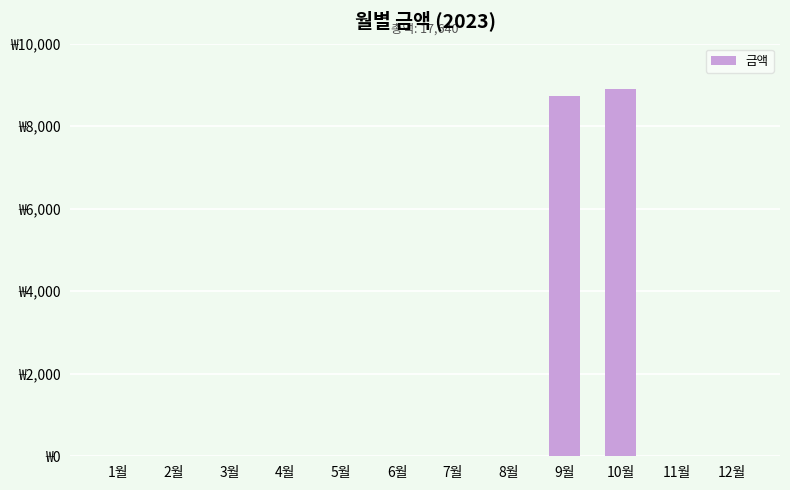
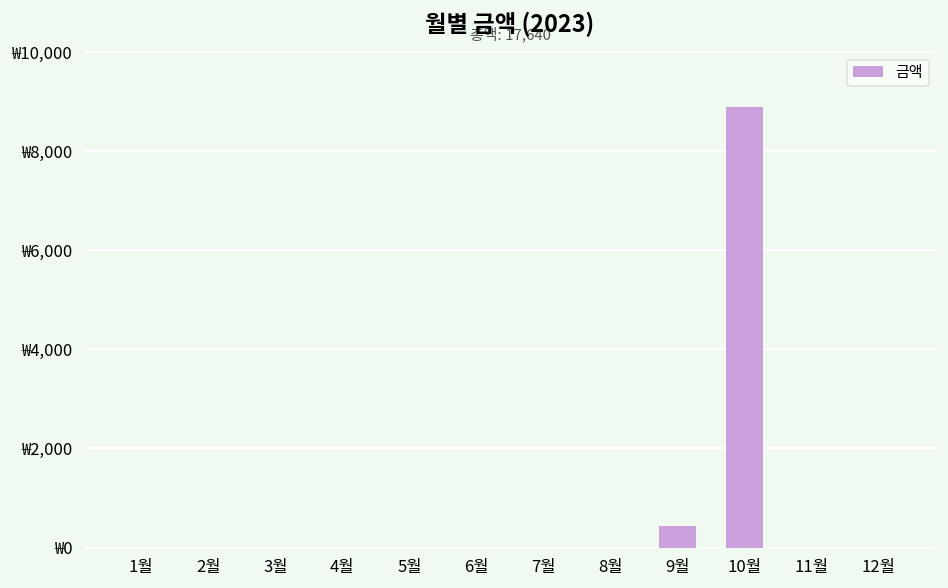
  {
    "1월": "₩0",
    "2월": "₩0",
    "3월": "₩0",
    "4월": "₩0",
    "5월": "₩0",
    "6월": "₩0",
    "7월": "₩0",
    "8월": "₩0",
-   "9월": "₩8,700",
+   "9월": "₩400",
    "10월": "₩8,900",
    "11월": "₩0",
    "12월": "₩0"
  }
